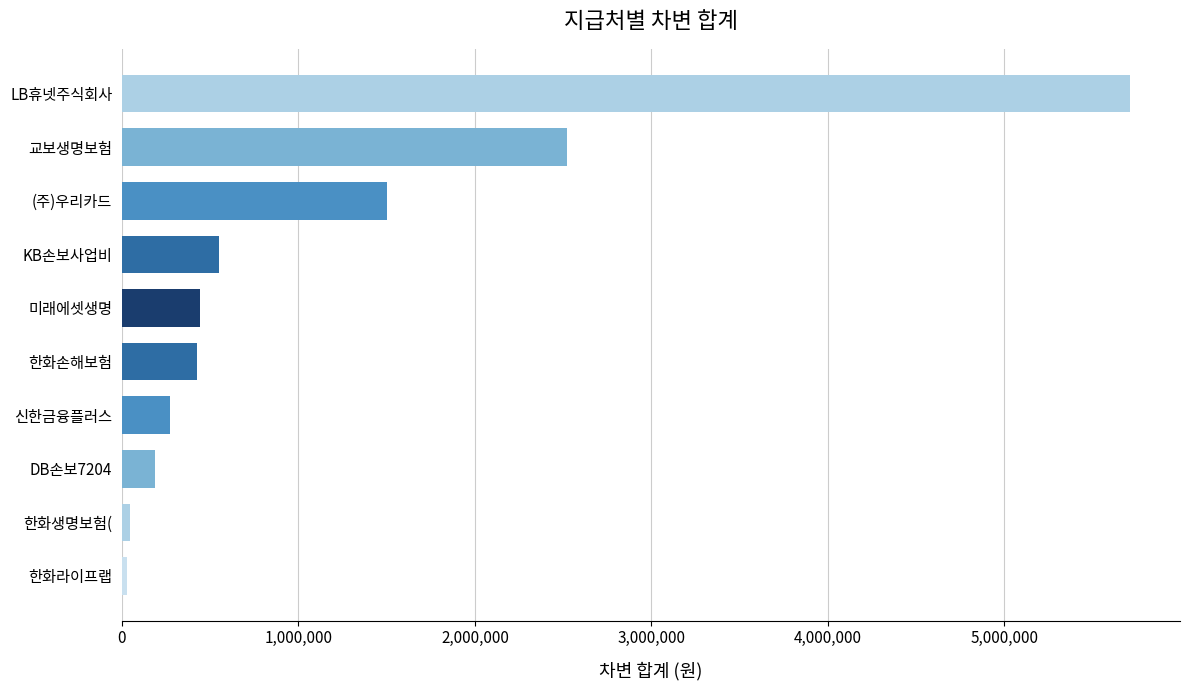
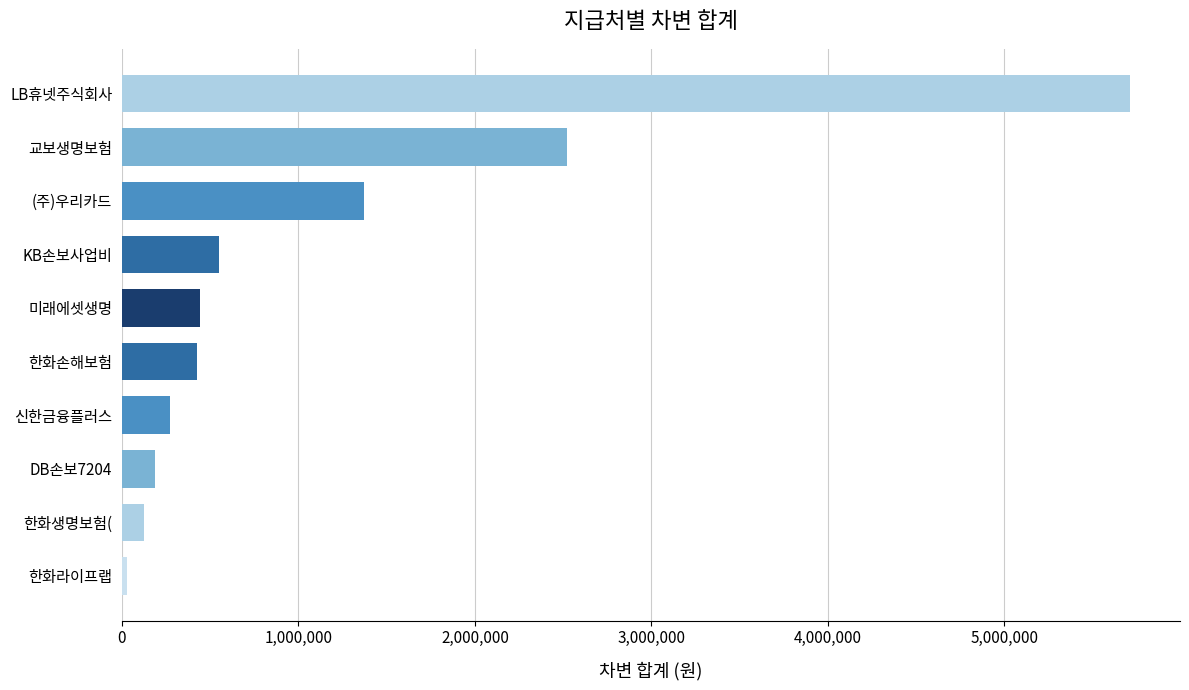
  {
    "LB휴넷주식회사": "5,710,000",
    "교보생명보험": "2,520,000",
-   "(주)우리카드": "1,500,000",
+   "(주)우리카드": "1,370,000",
    "KB손보사업비": "550,000",
    "미래에셋생명": "440,000",
    "한화손해보험": "420,000",
    "신한금융플러스": "270,000",
    "DB손보7204": "190,000",
-   "한화생명보험(": "40,000",
+   "한화생명보험(": "120,000",
    "한화라이프랩": "30,000"
  }
